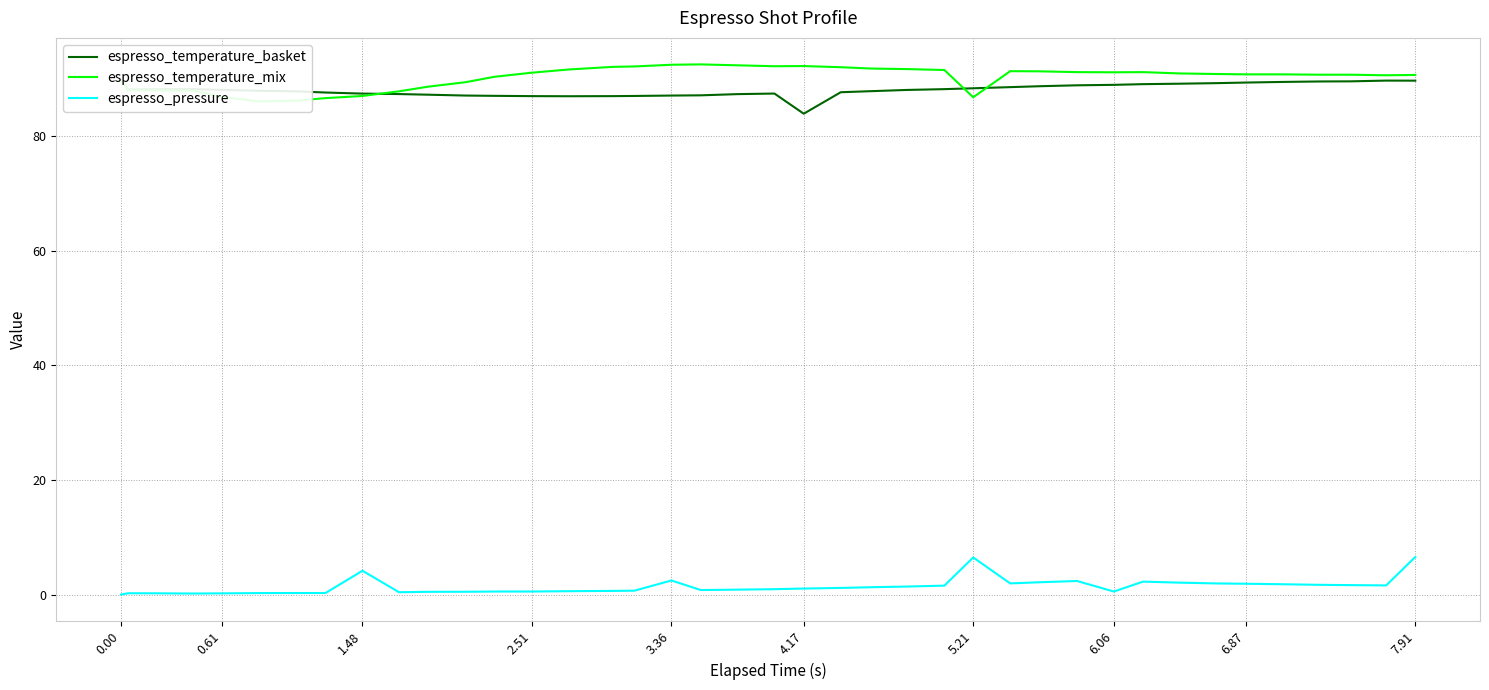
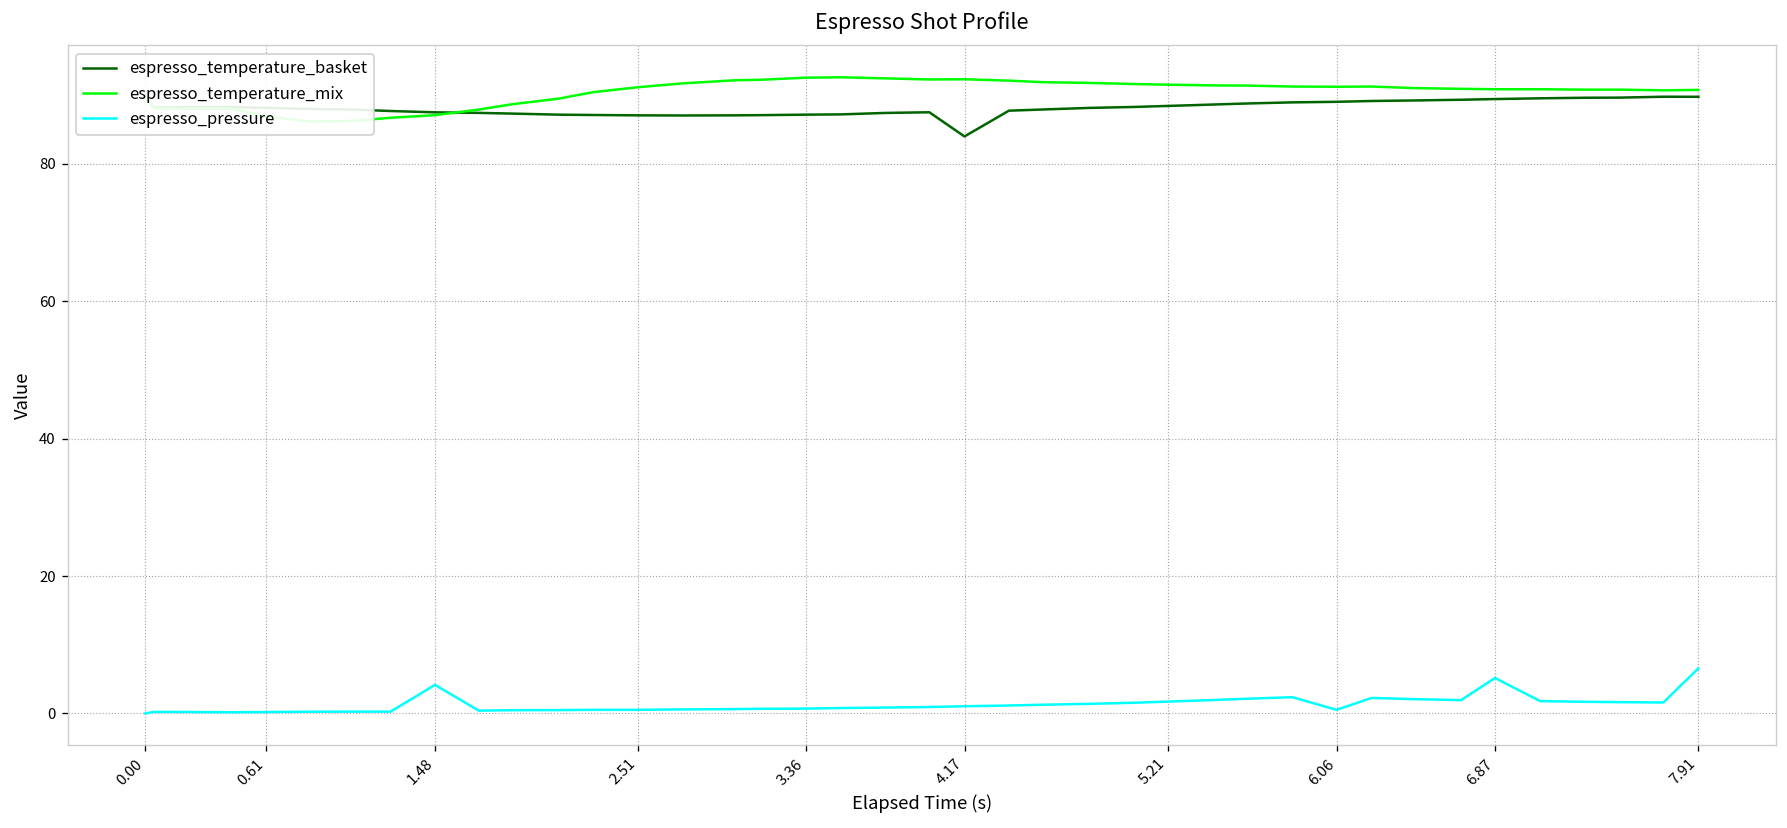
  {
    "espresso_temperature_basket": {
      "2.51": 87,
      "3.36": 87,
      "4.17": 84,
      "5.21": 88,
      "6.06": 89,
      "6.87": 89,
      "7.91": 90
    },
    "espresso_temperature_mix": {
      "2.51": 91,
      "3.36": 93,
      "4.17": 92,
-     "5.21": 87,
+     "5.21": 91,
      "6.06": 91,
      "6.87": 91,
      "7.91": 91
    },
    "espresso_pressure": {
      "0.00": 0,
      "0.61": 0,
      "1.48": 4,
      "2.51": 1,
-     "3.36": 2,
+     "3.36": 1,
      "4.17": 1,
-     "5.21": 6,
+     "5.21": 2,
      "6.06": 1,
-     "6.87": 2,
+     "6.87": 5,
      "7.91": 7
    }
  }
